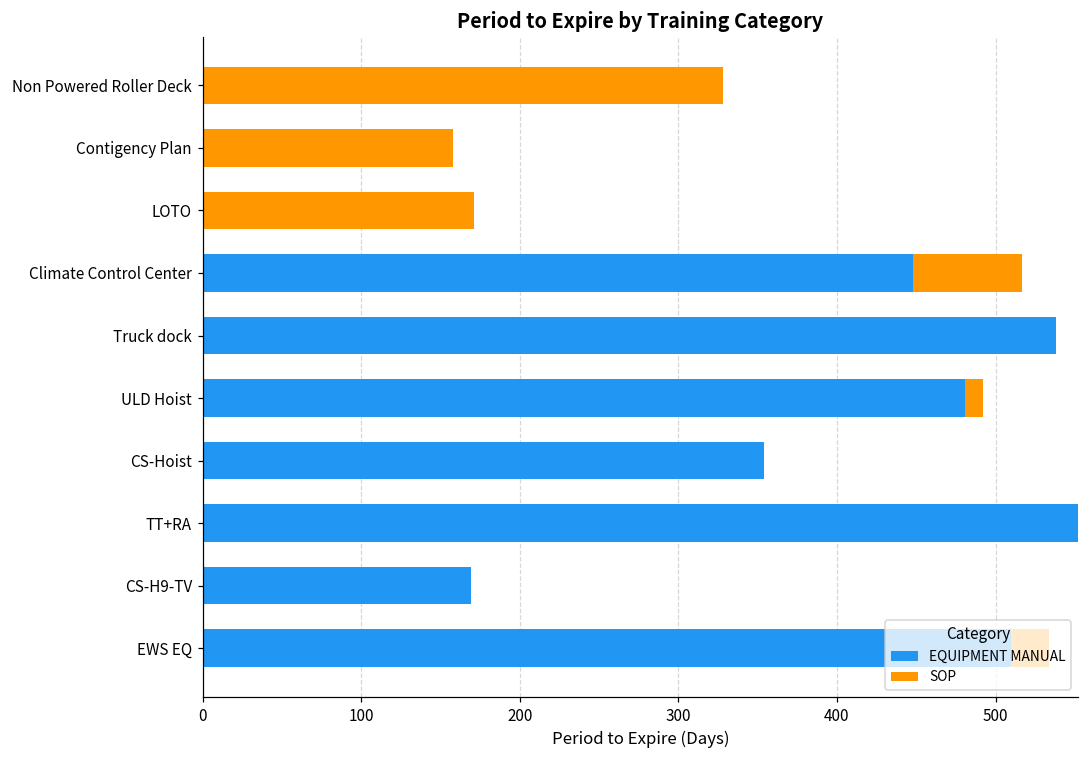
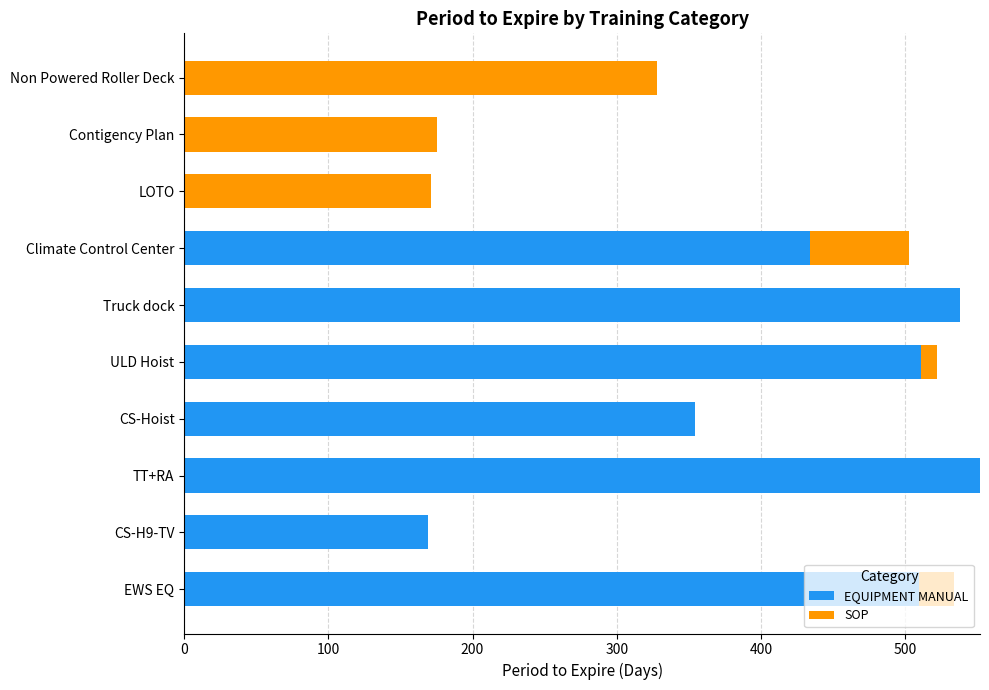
  {
    "EQUIPMENT MANUAL": {
      "Non Powered Roller Deck": 0,
      "Contigency Plan": 0,
      "LOTO": 0,
-     "Climate Control Center": 448,
+     "Climate Control Center": 434,
      "Truck dock": 538,
-     "ULD Hoist": 481,
+     "ULD Hoist": 511,
      "CS-Hoist": 354,
      "TT+RA": 552,
      "CS-H9-TV": 169
    },
    "SOP": {
      "Non Powered Roller Deck": 328,
-     "Contigency Plan": 158,
+     "Contigency Plan": 175,
      "LOTO": 171,
      "Climate Control Center": 69,
      "Truck dock": 0,
      "ULD Hoist": 11,
      "CS-Hoist": 0,
      "TT+RA": 0,
      "CS-H9-TV": 0
    }
  }
